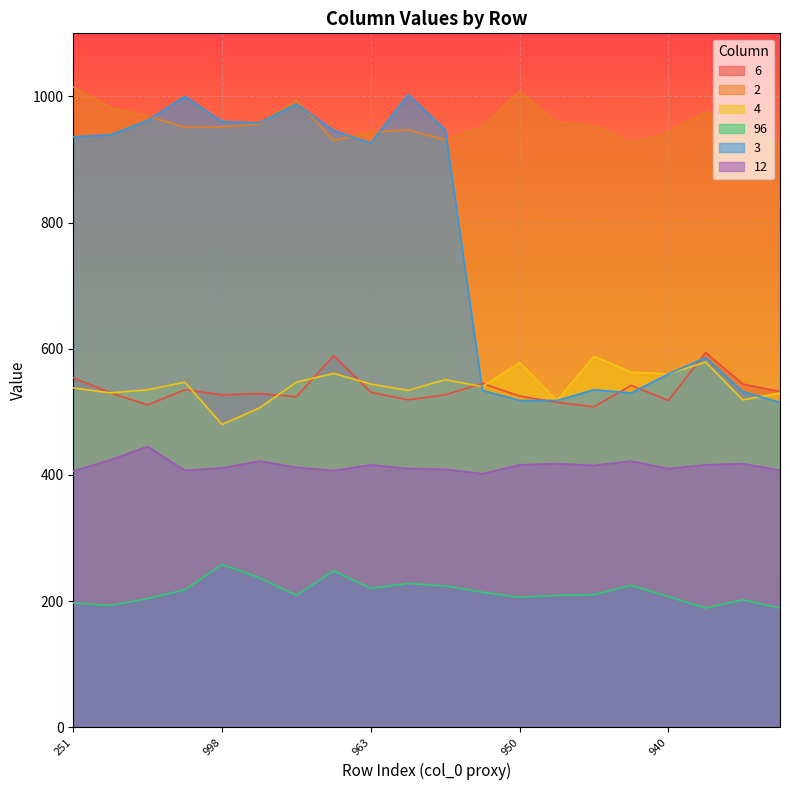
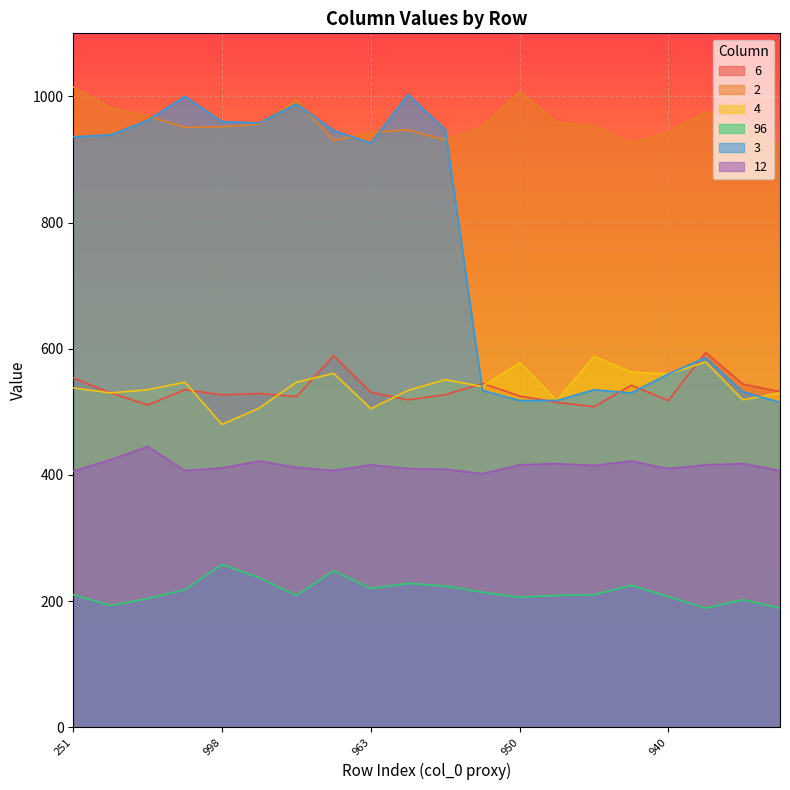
  {
    "4": {
      "251": 540,
      "998": 480,
-     "963": 540,
+     "963": 510,
      "950": 580
    },
    "96": {
-     "251": 200,
+     "251": 210,
      "998": 260,
      "963": 220,
      "950": 210,
      "940": 210
    },
    "3": {
      "251": 940,
      "998": 960,
      "963": 930,
      "950": 520
    },
    "12": {
      "251": 410,
      "998": 410,
      "963": 420,
      "950": 420,
      "940": 410
    }
  }
